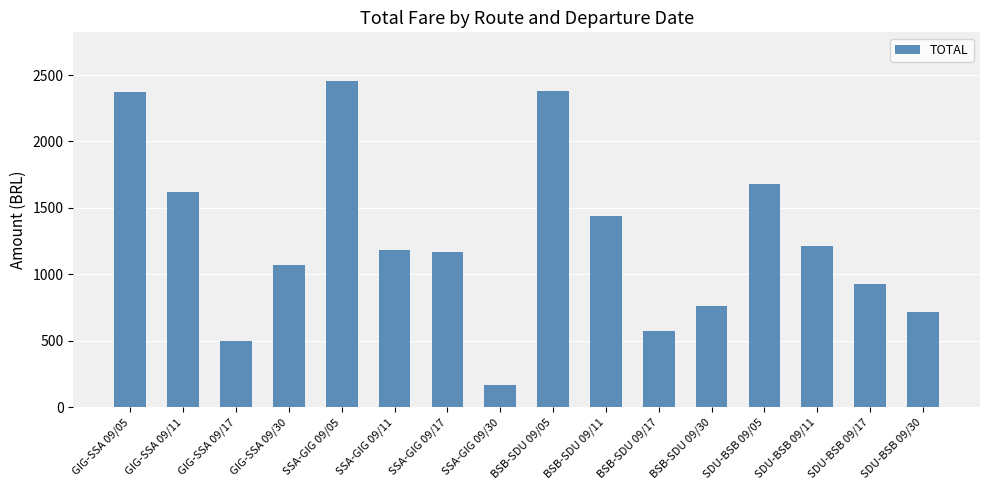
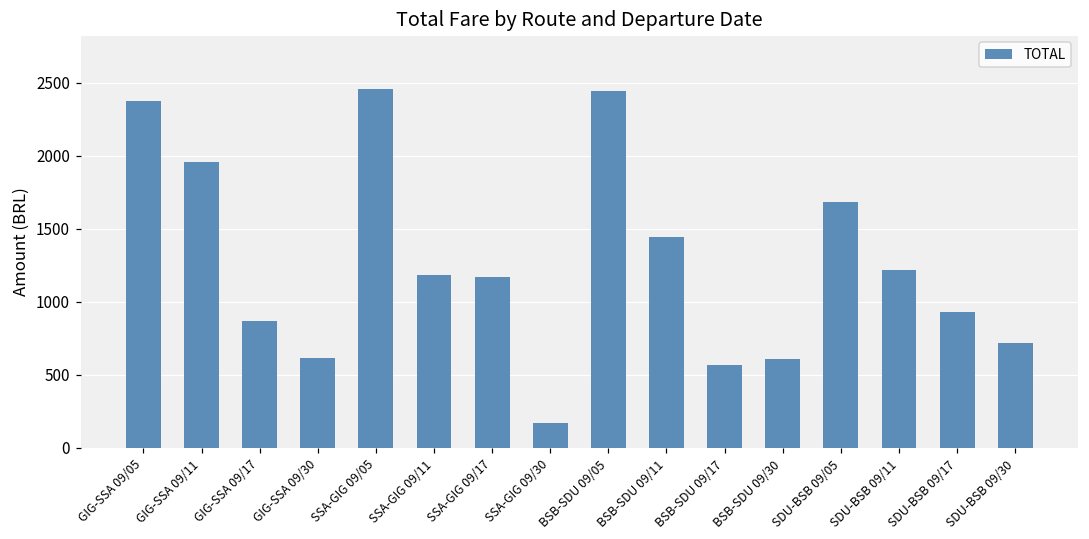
  {
    "GIG-SSA 09/05": 2370,
-   "GIG-SSA 09/11": 1620,
-   "GIG-SSA 09/17": 500,
-   "GIG-SSA 09/30": 1070,
+   "GIG-SSA 09/11": 1950,
+   "GIG-SSA 09/17": 870,
+   "GIG-SSA 09/30": 620,
    "SSA-GIG 09/05": 2450,
    "SSA-GIG 09/11": 1180,
    "SSA-GIG 09/17": 1170,
    "SSA-GIG 09/30": 170,
-   "BSB-SDU 09/05": 2380,
+   "BSB-SDU 09/05": 2440,
    "BSB-SDU 09/11": 1440,
    "BSB-SDU 09/17": 570,
-   "BSB-SDU 09/30": 760,
+   "BSB-SDU 09/30": 610,
    "SDU-BSB 09/05": 1680,
    "SDU-BSB 09/11": 1220,
    "SDU-BSB 09/17": 930,
    "SDU-BSB 09/30": 720
  }
